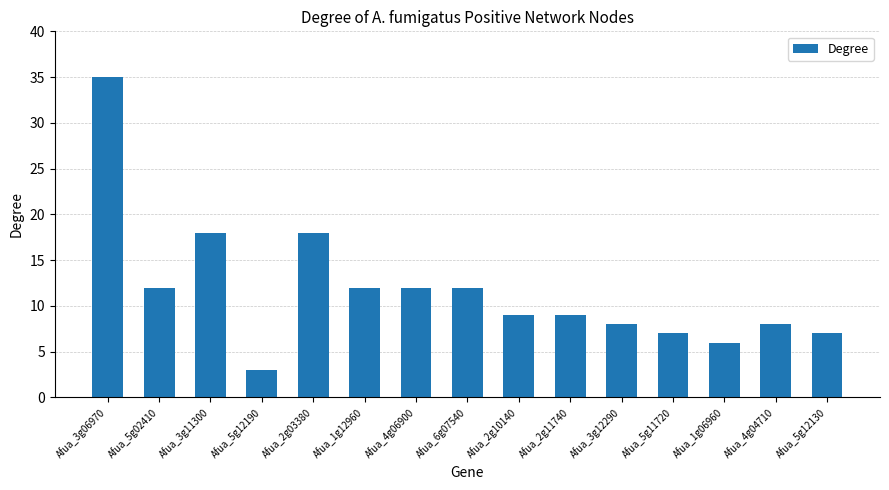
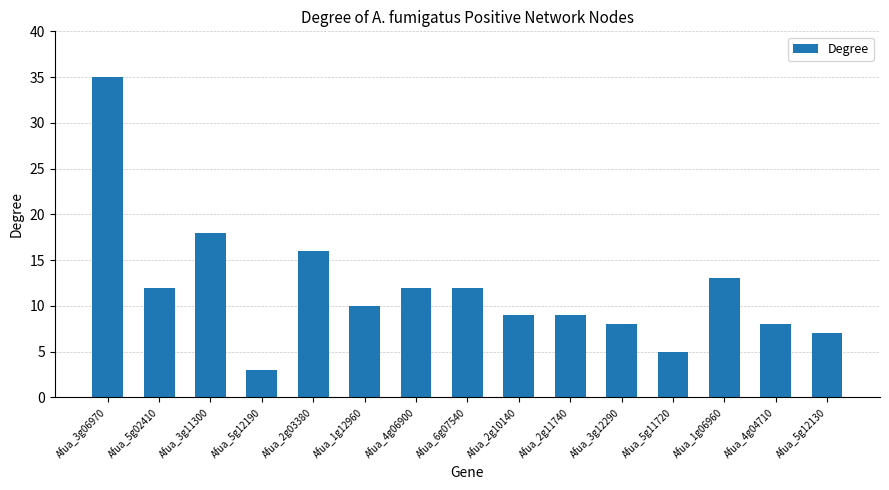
  {
    "Afua_3g06970": 35,
    "Afua_5g02410": 12,
    "Afua_3g11300": 18,
    "Afua_5g12190": 3,
-   "Afua_2g03380": 18,
-   "Afua_1g12960": 12,
+   "Afua_2g03380": 16,
+   "Afua_1g12960": 10,
    "Afua_4g06900": 12,
    "Afua_6g07540": 12,
    "Afua_2g10140": 9,
    "Afua_2g11740": 9,
    "Afua_3g12290": 8,
-   "Afua_5g11720": 7,
-   "Afua_1g06960": 6,
+   "Afua_5g11720": 5,
+   "Afua_1g06960": 13,
    "Afua_4g04710": 8,
    "Afua_5g12130": 7
  }
